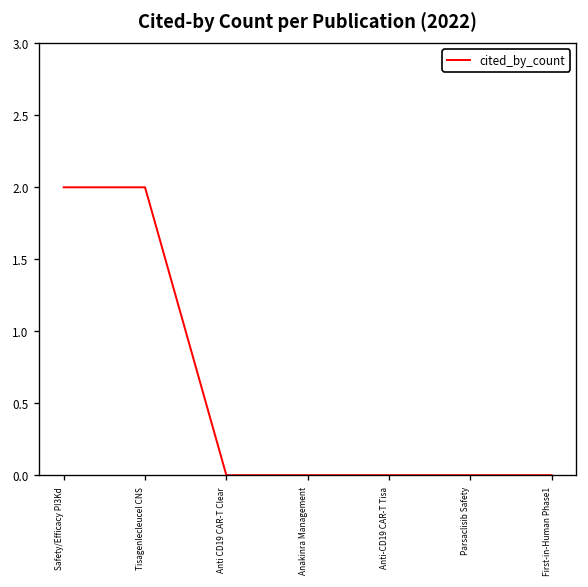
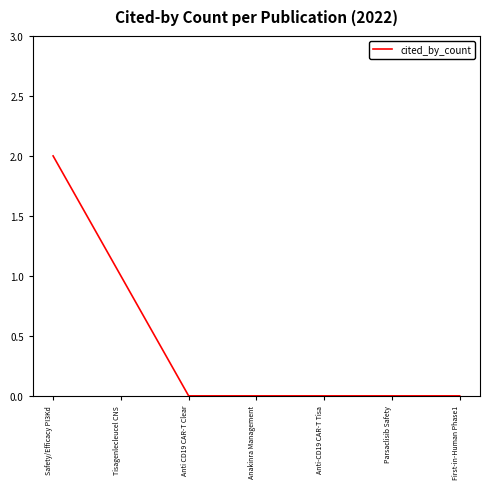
  {
    "Safety/Efficacy PI3Kd": 2,
-   "Tisagenlecleucel CNS": 2,
+   "Tisagenlecleucel CNS": 1,
    "Anti CD19 CAR-T Clear": 0,
    "Anakinra Management": 0,
    "Anti-CD19 CAR-T Tisa": 0,
    "Parsaclisib Safety": 0,
    "First-in-Human Phase1": 0
  }
